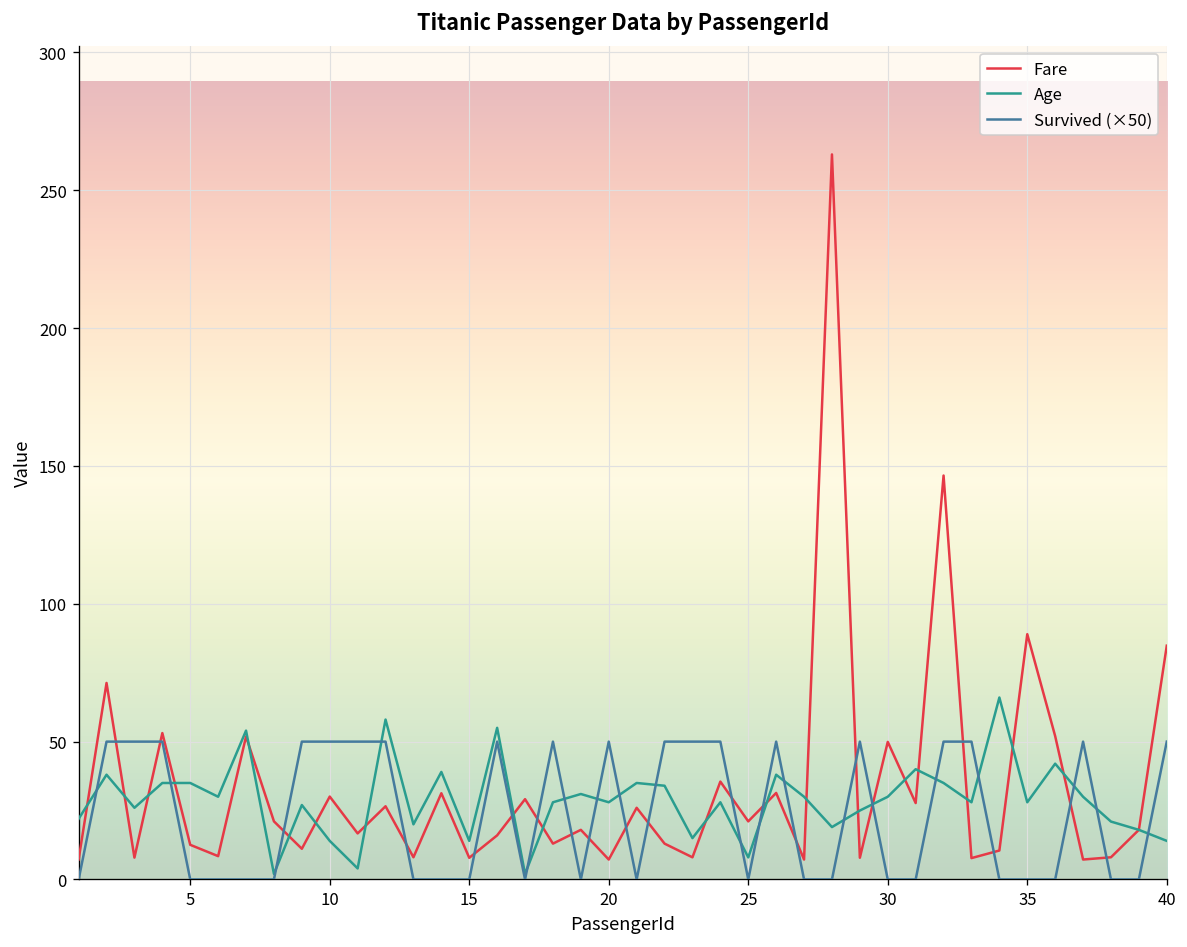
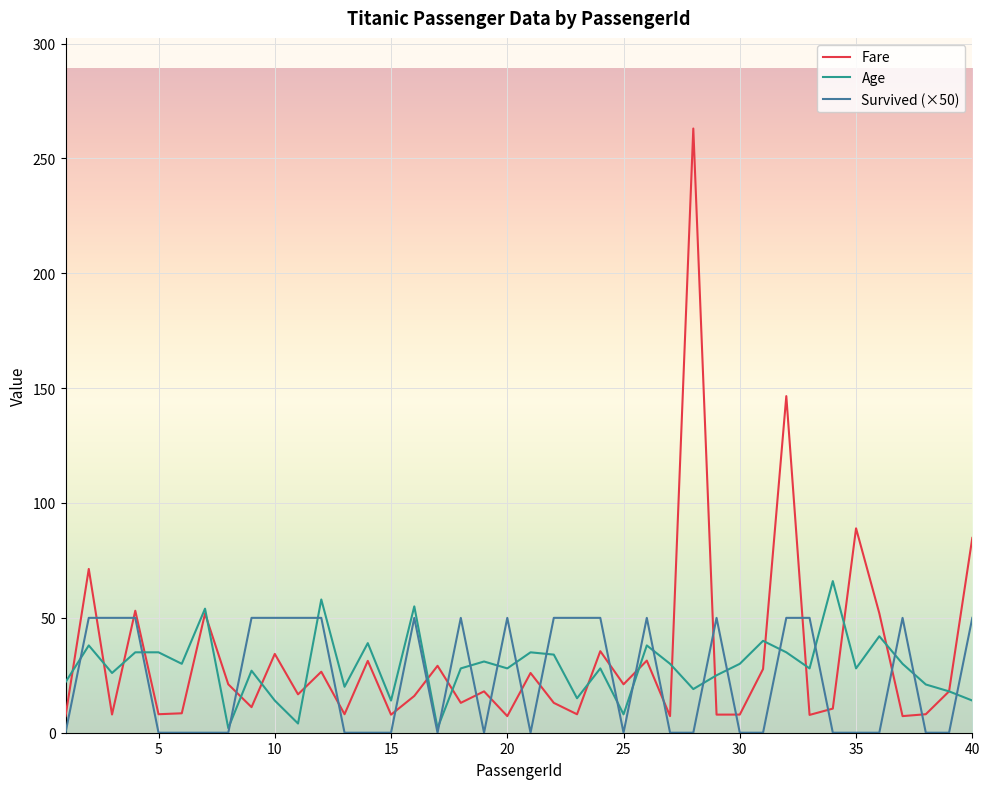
  {
    "Fare": {
-     "5": 13,
-     "10": 30,
+     "5": 8,
+     "10": 34,
      "15": 8,
      "20": 7,
      "25": 21,
-     "30": 50,
+     "30": 8,
      "35": 89,
      "40": 85
    }
  }
